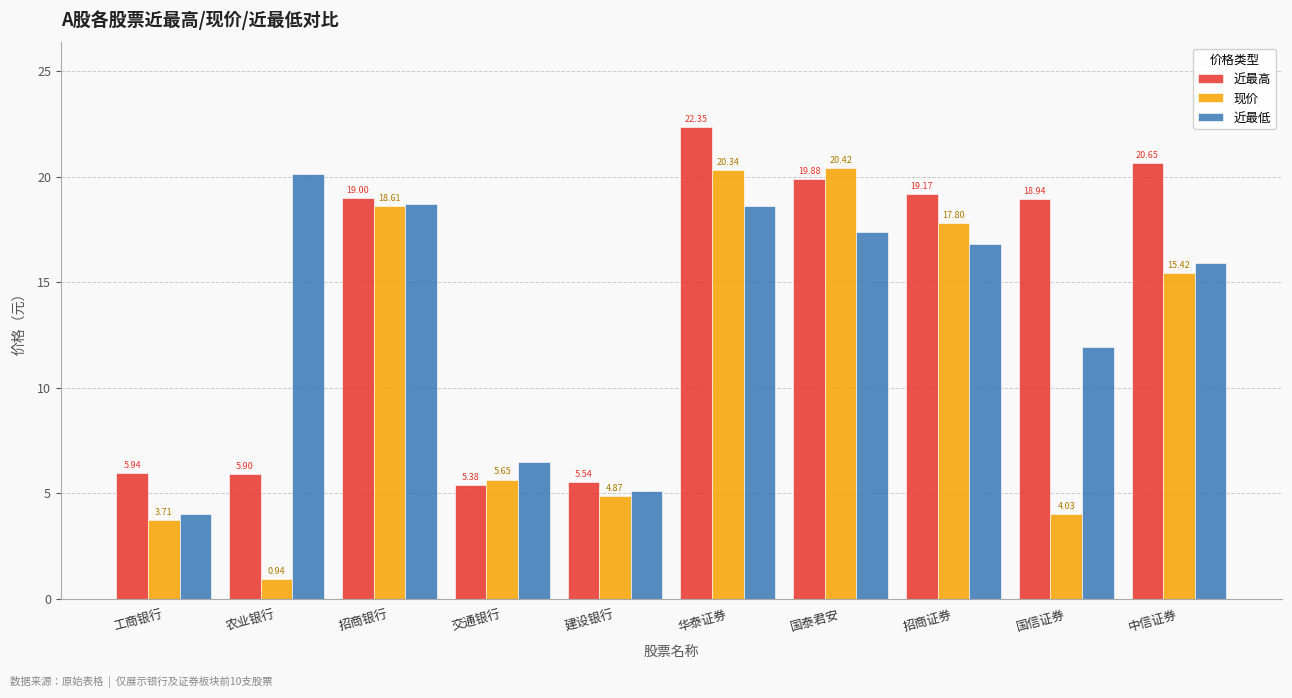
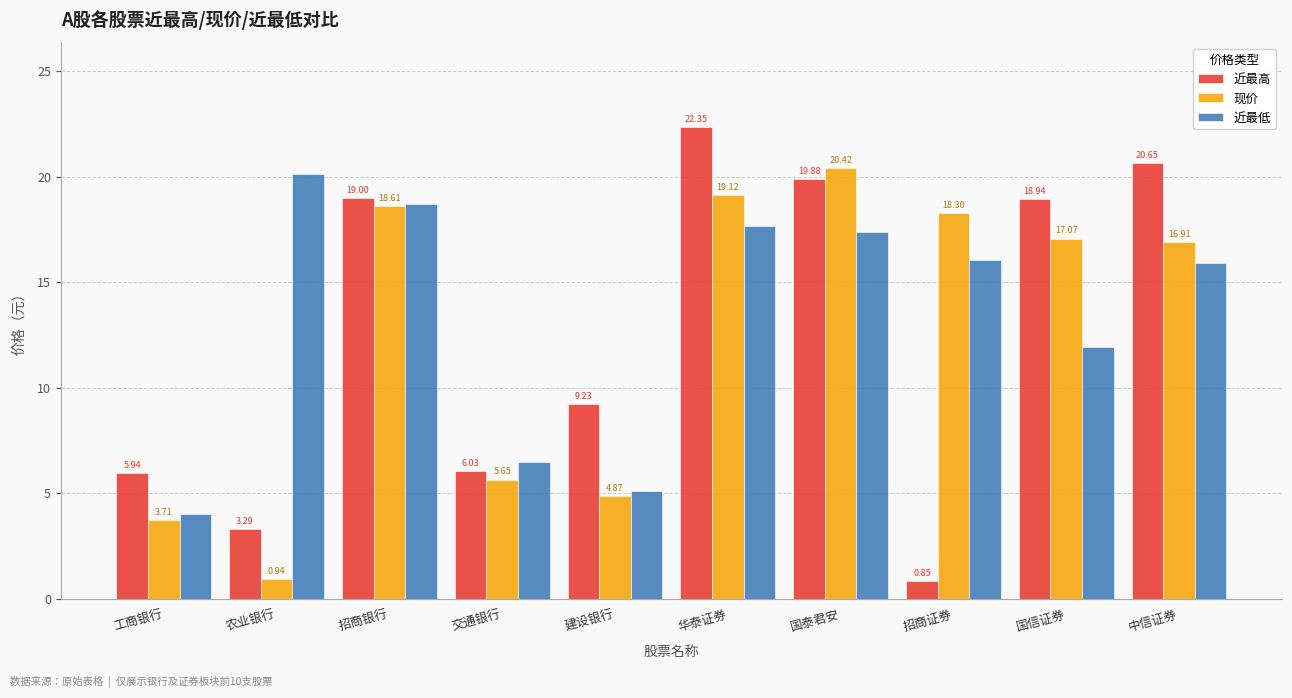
  {
    "近最高": {
      "工商银行": 5.94,
-     "农业银行": 5.90,
+     "农业银行": 3.29,
      "招商银行": 19.00,
-     "交通银行": 5.38,
-     "建设银行": 5.54,
+     "交通银行": 6.03,
+     "建设银行": 9.23,
      "华泰证券": 22.35,
      "国泰君安": 19.88,
-     "招商证券": 19.17,
+     "招商证券": 0.85,
      "国信证券": 18.94,
      "中信证券": 20.65
    },
    "现价": {
      "工商银行": 3.71,
      "农业银行": 0.94,
      "招商银行": 18.61,
      "交通银行": 5.65,
      "建设银行": 4.87,
-     "华泰证券": 20.34,
+     "华泰证券": 19.12,
      "国泰君安": 20.42,
-     "招商证券": 17.80,
-     "国信证券": 4.03,
-     "中信证券": 15.42
+     "招商证券": 18.30,
+     "国信证券": 17.07,
+     "中信证券": 16.91
    },
    "近最低": {
      "工商银行": 4.0,
      "农业银行": 20.2,
      "招商银行": 18.7,
      "交通银行": 6.5,
      "建设银行": 5.1,
-     "华泰证券": 18.6,
+     "华泰证券": 17.7,
      "国泰君安": 17.4,
-     "招商证券": 16.8,
+     "招商证券": 16.1,
      "国信证券": 11.9,
      "中信证券": 15.9
    }
  }
